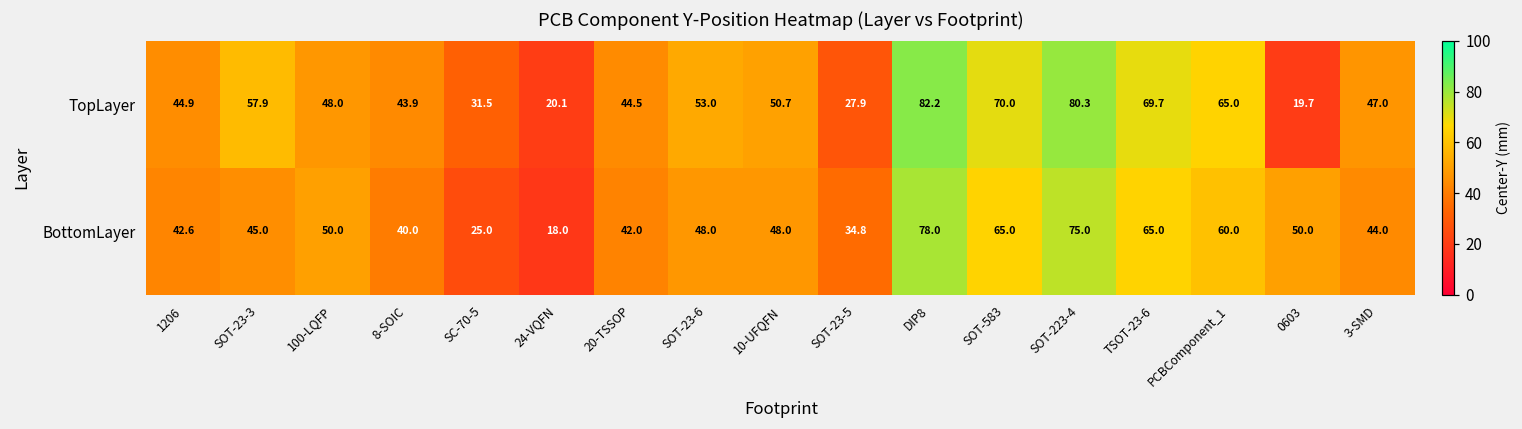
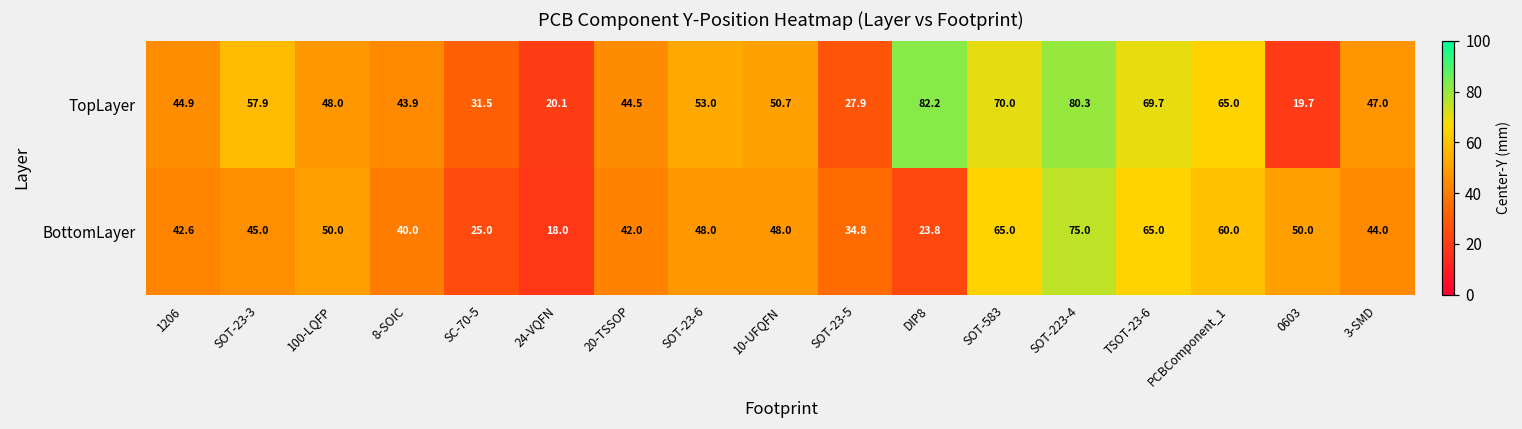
  {
    "TopLayer": {
      "1206": 44.9,
      "SOT-23-3": 57.9,
      "100-LQFP": 48.0,
      "8-SOIC": 43.9,
      "SC-70-5": 31.5,
      "24-VQFN": 20.1,
      "20-TSSOP": 44.5,
      "SOT-23-6": 53.0,
      "10-UFQFN": 50.7,
      "SOT-23-5": 27.9,
      "DIP8": 82.2,
      "SOT-583": 70.0,
      "SOT-223-4": 80.3,
      "TSOT-23-6": 69.7,
      "PCBComponent_1": 65.0,
      "0603": 19.7,
      "3-SMD": 47.0
    },
    "BottomLayer": {
      "1206": 42.6,
      "SOT-23-3": 45.0,
      "100-LQFP": 50.0,
      "8-SOIC": 40.0,
      "SC-70-5": 25.0,
      "24-VQFN": 18.0,
      "20-TSSOP": 42.0,
      "SOT-23-6": 48.0,
      "10-UFQFN": 48.0,
      "SOT-23-5": 34.8,
-     "DIP8": 78.0,
+     "DIP8": 23.8,
      "SOT-583": 65.0,
      "SOT-223-4": 75.0,
      "TSOT-23-6": 65.0,
      "PCBComponent_1": 60.0,
      "0603": 50.0,
      "3-SMD": 44.0
    }
  }
